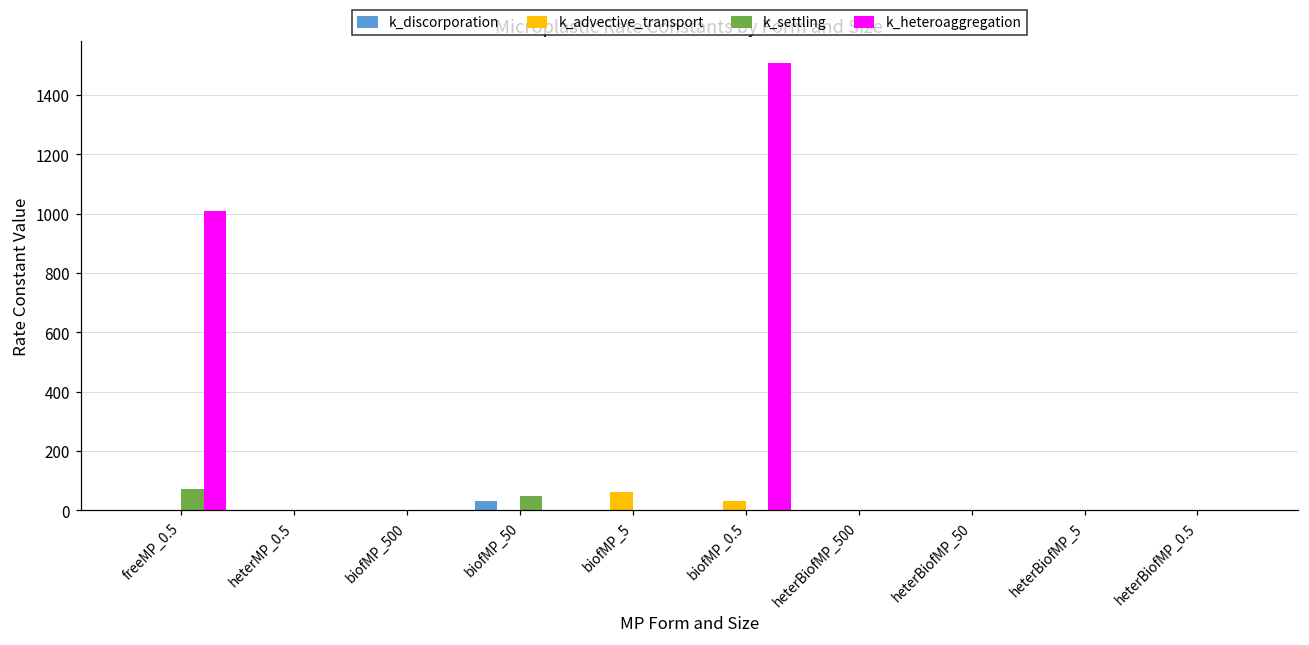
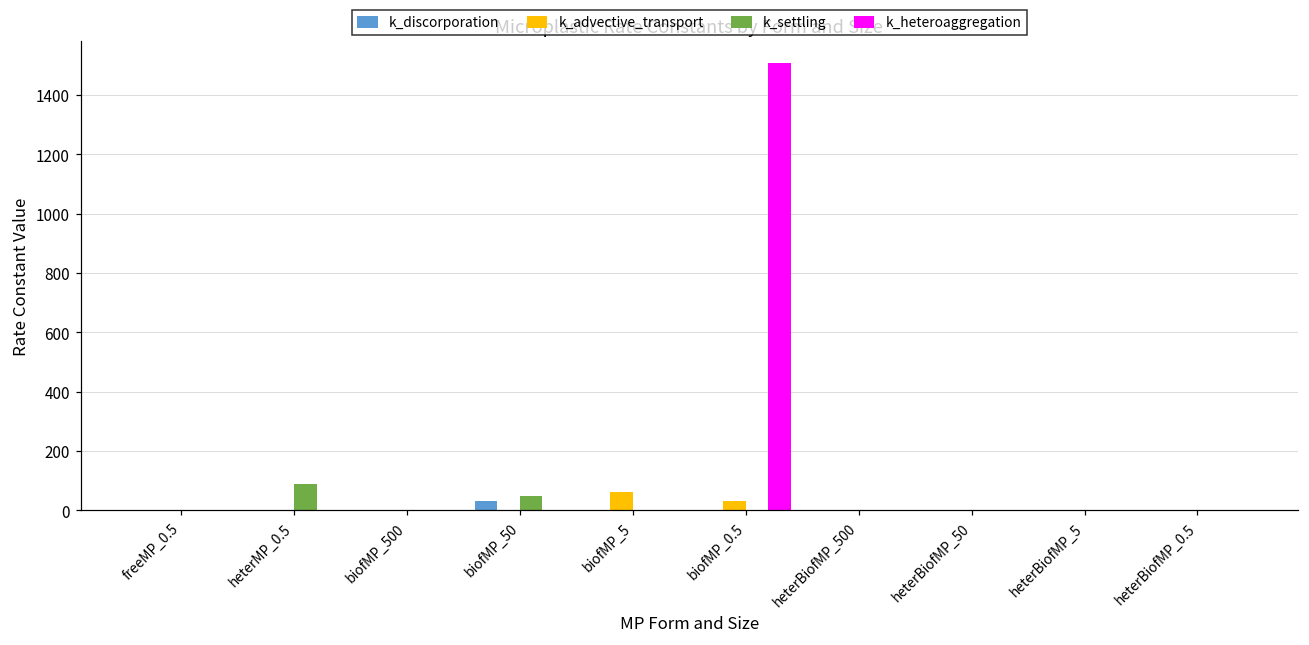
  {
    "k_discorporation": {
      "biofMP_50": 30
    },
    "k_advective_transport": {
      "biofMP_5": 60,
      "biofMP_0.5": 30
    },
    "k_settling": {
-     "freeMP_0.5": 70,
-     "heterMP_0.5": 0,
+     "freeMP_0.5": 0,
+     "heterMP_0.5": 90,
      "biofMP_50": 50
    },
    "k_heteroaggregation": {
-     "freeMP_0.5": 1010,
+     "freeMP_0.5": 0,
      "heterMP_0.5": 0,
      "biofMP_500": 0,
      "biofMP_50": 0,
      "biofMP_5": 0,
      "biofMP_0.5": 1510,
      "heterBiofMP_500": 0,
      "heterBiofMP_50": 0,
      "heterBiofMP_5": 0,
      "heterBiofMP_0.5": 0
    }
  }
